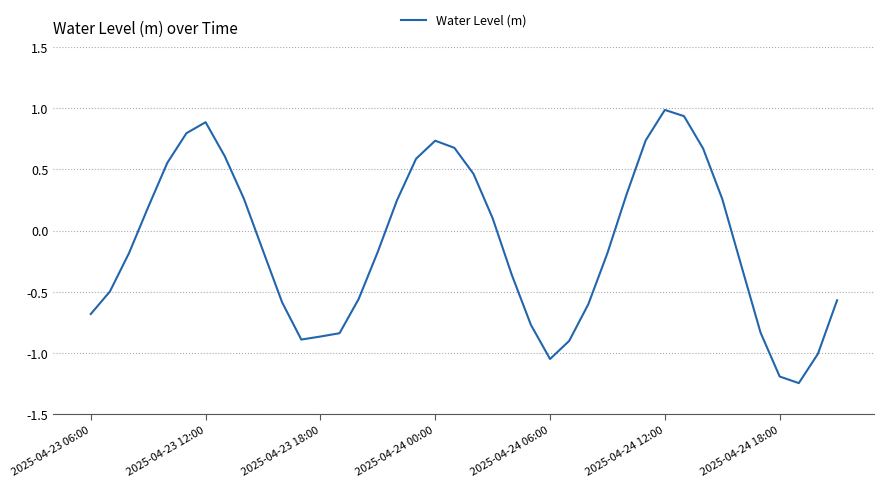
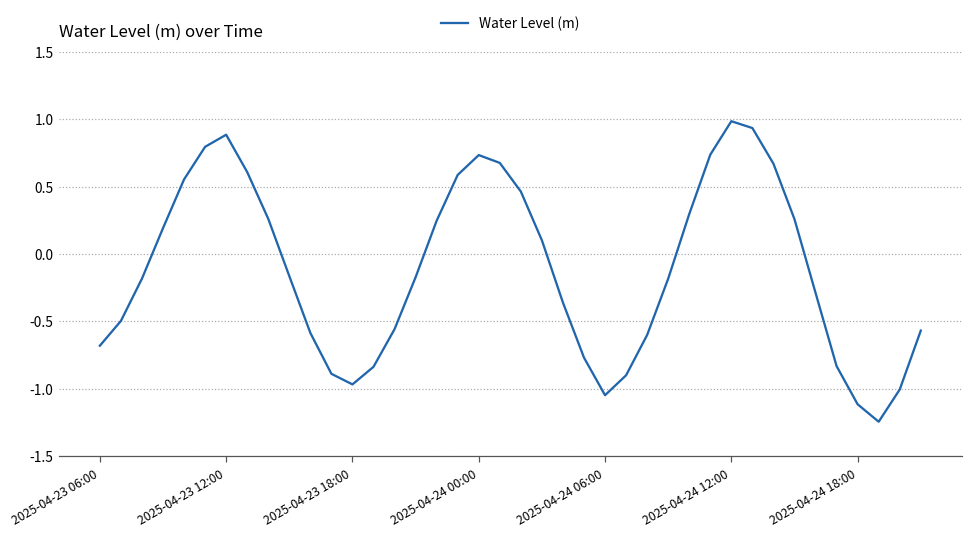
  {
    "2025-04-23 06:00": -0.68,
    "2025-04-23 12:00": 0.89,
-   "2025-04-23 18:00": -0.87,
+   "2025-04-23 18:00": -0.97,
    "2025-04-24 00:00": 0.73,
    "2025-04-24 06:00": -1.05,
    "2025-04-24 12:00": 0.99,
-   "2025-04-24 18:00": -1.19
+   "2025-04-24 18:00": -1.12
  }
